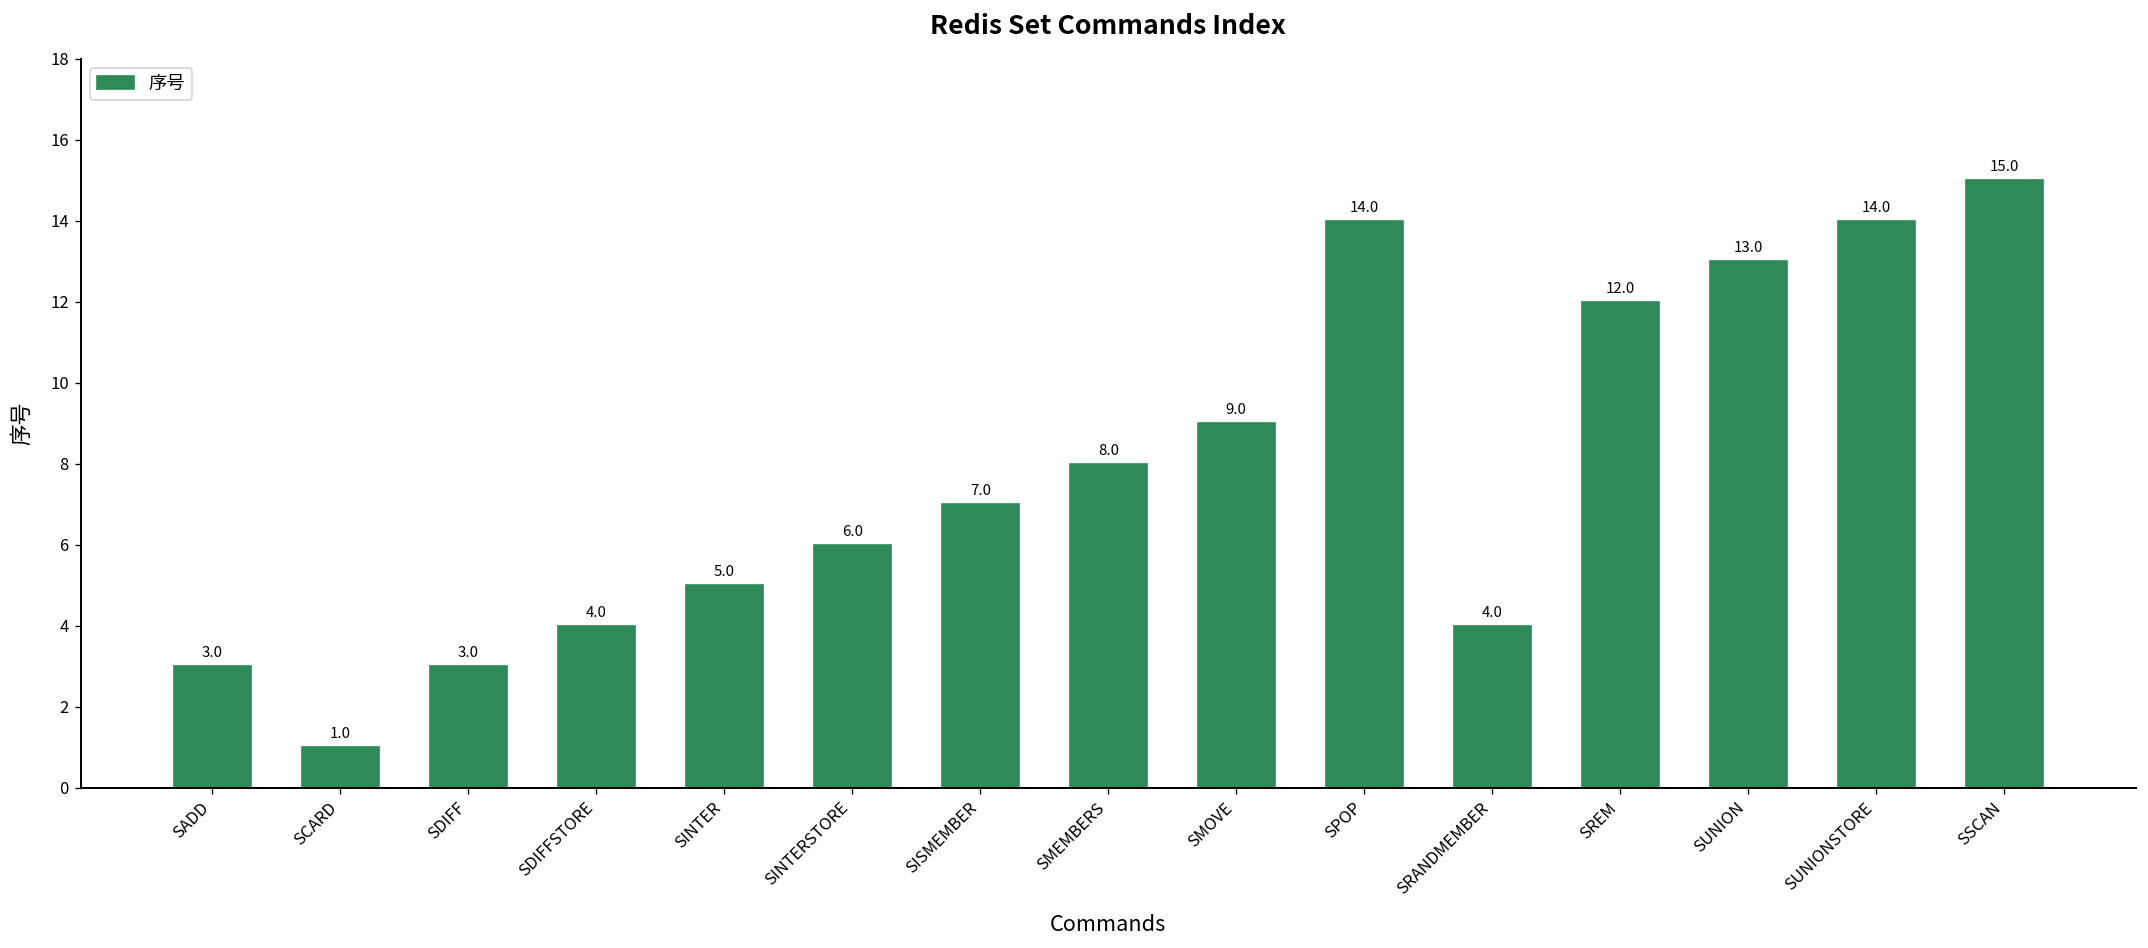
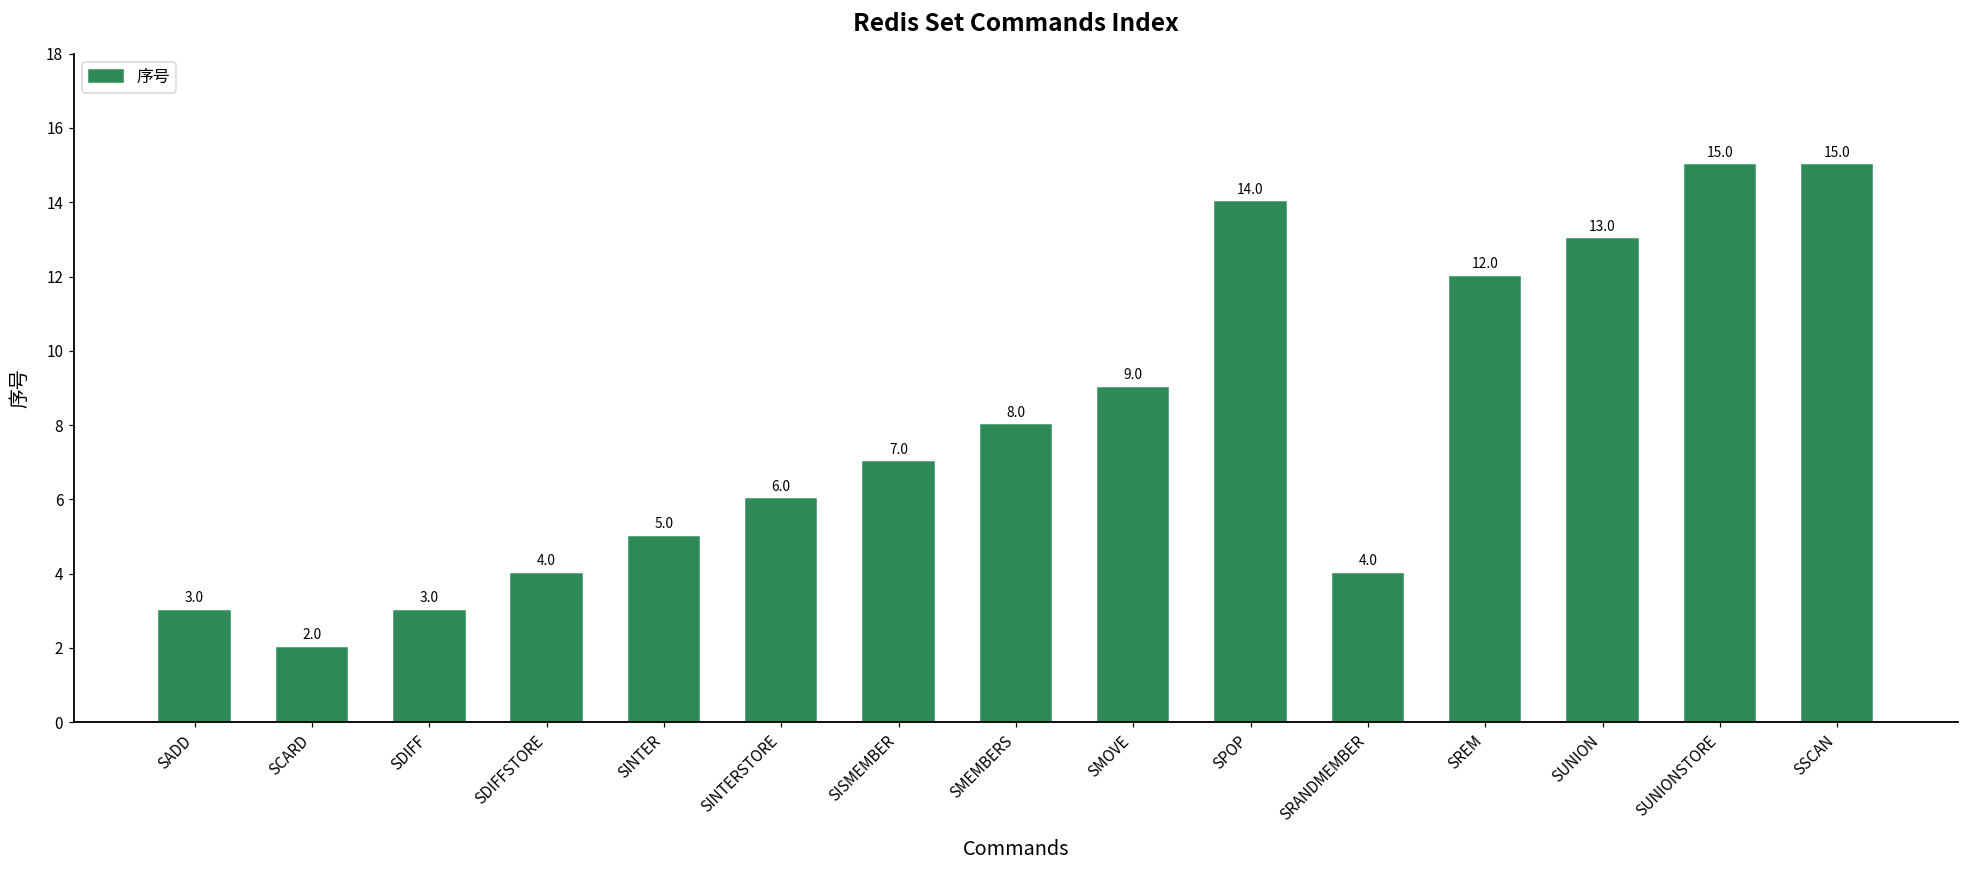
  {
    "SADD": 3.0,
-   "SCARD": 1.0,
+   "SCARD": 2.0,
    "SDIFF": 3.0,
    "SDIFFSTORE": 4.0,
    "SINTER": 5.0,
    "SINTERSTORE": 6.0,
    "SISMEMBER": 7.0,
    "SMEMBERS": 8.0,
    "SMOVE": 9.0,
    "SPOP": 14.0,
    "SRANDMEMBER": 4.0,
    "SREM": 12.0,
    "SUNION": 13.0,
-   "SUNIONSTORE": 14.0,
+   "SUNIONSTORE": 15.0,
    "SSCAN": 15.0
  }
